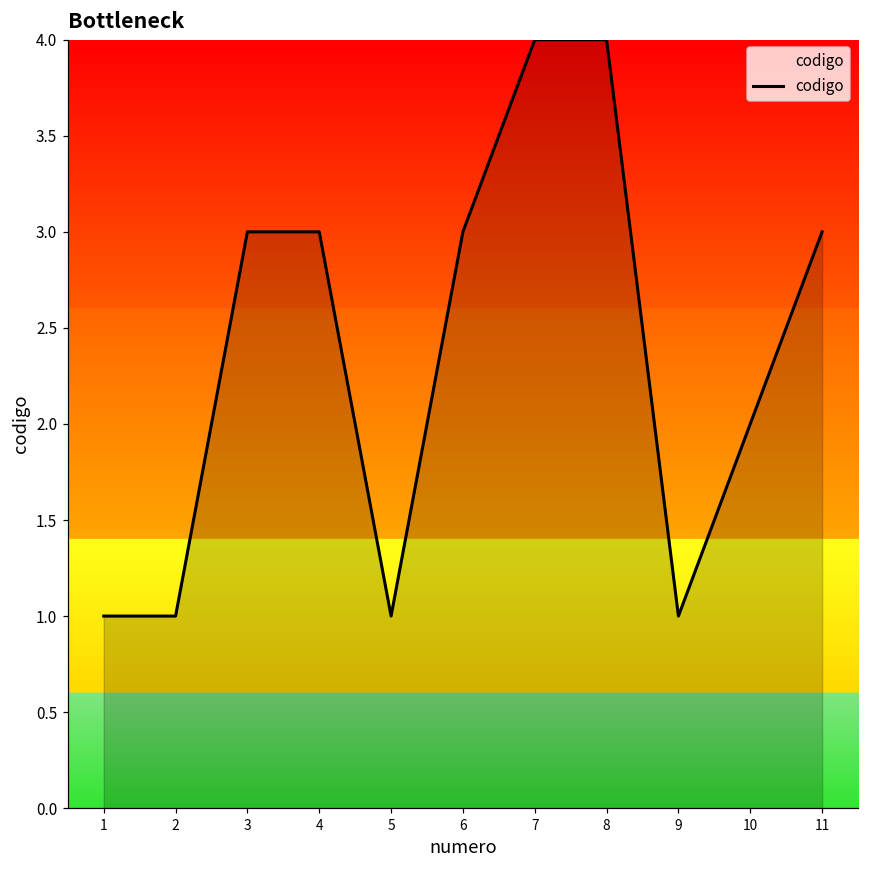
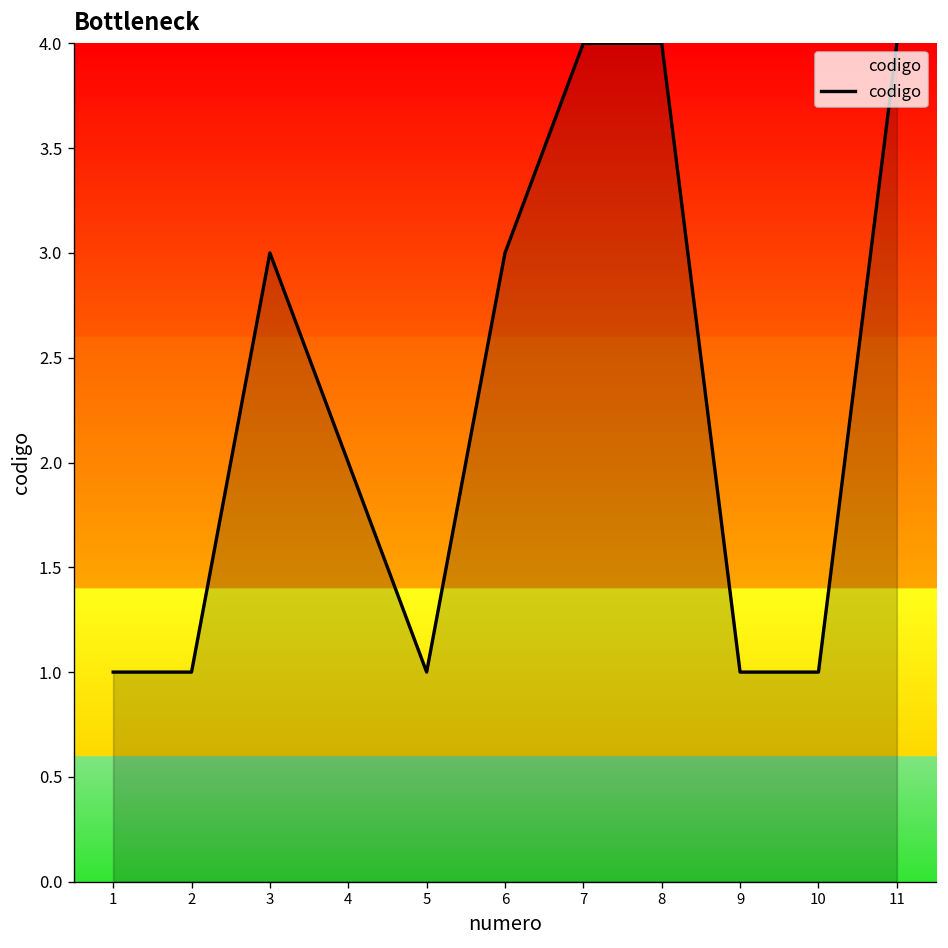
  {
    "1": 1,
    "2": 1,
    "3": 3,
-   "4": 3,
+   "4": 2,
    "5": 1,
    "6": 3,
    "7": 4,
    "8": 4,
    "9": 1,
-   "10": 2,
-   "11": 3
+   "10": 1,
+   "11": 4
  }
